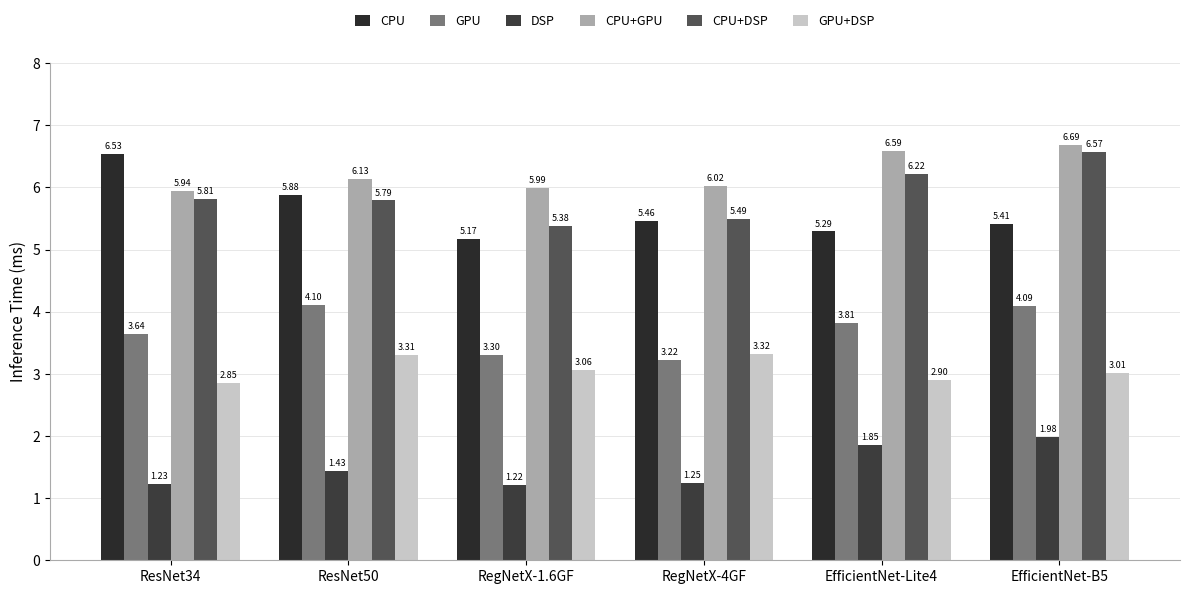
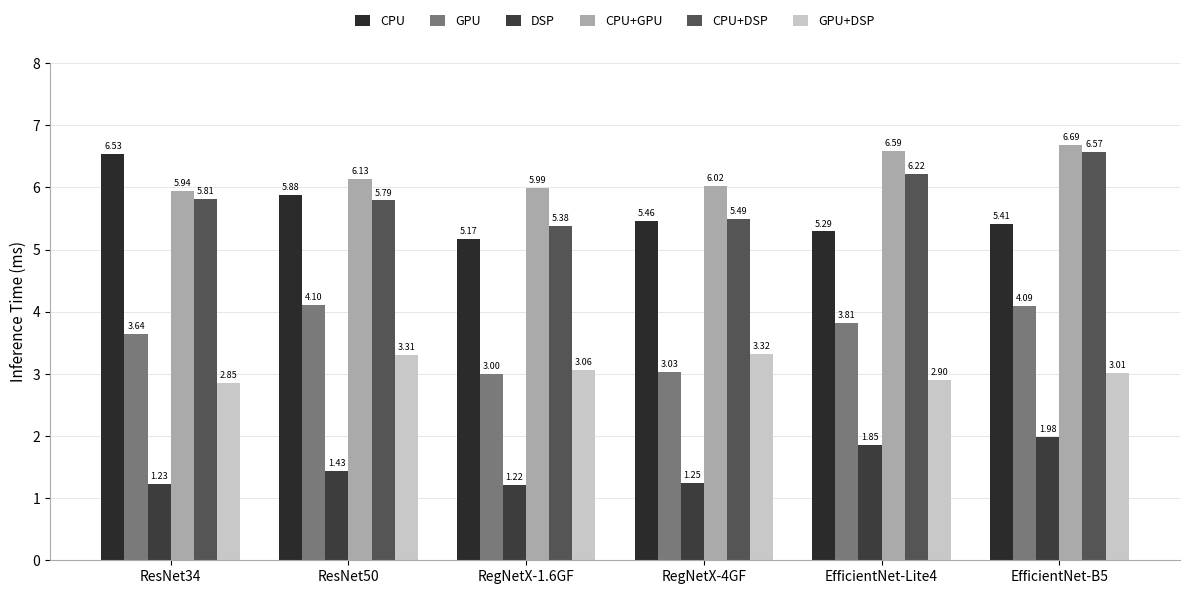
  {
    "GPU": {
      "ResNet34": 3.64,
      "ResNet50": 4.10,
-     "RegNetX-1.6GF": 3.30,
-     "RegNetX-4GF": 3.22,
+     "RegNetX-1.6GF": 3.00,
+     "RegNetX-4GF": 3.03,
      "EfficientNet-Lite4": 3.81,
      "EfficientNet-B5": 4.09
    }
  }
